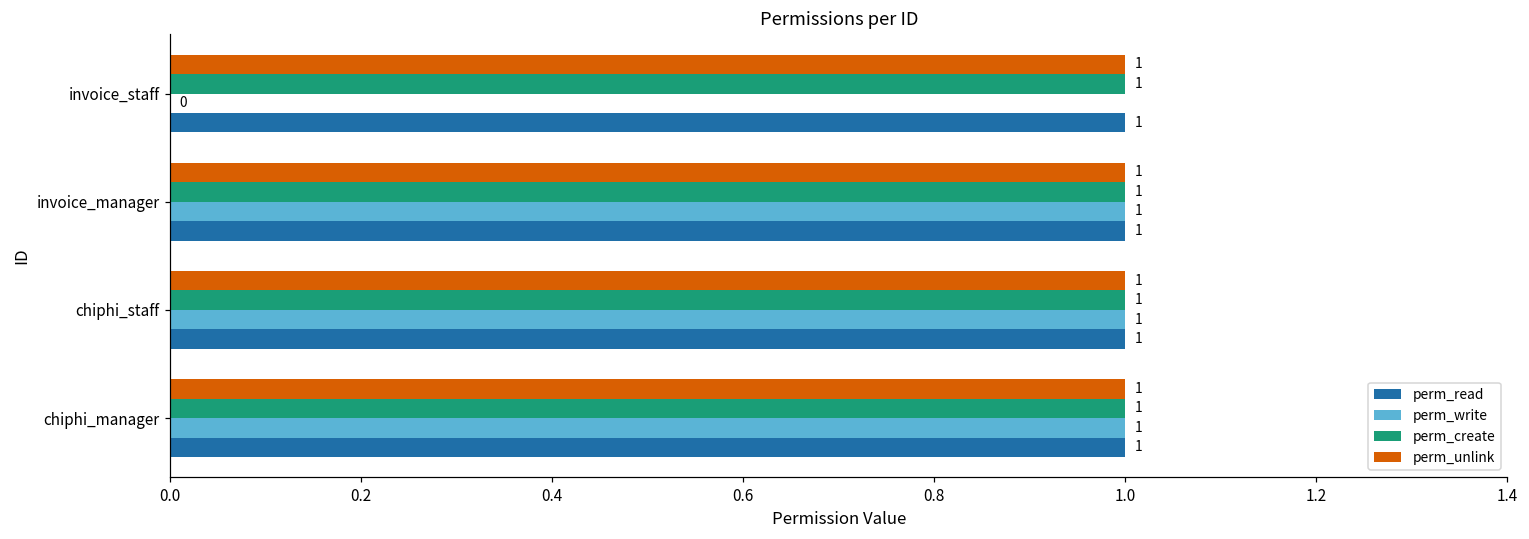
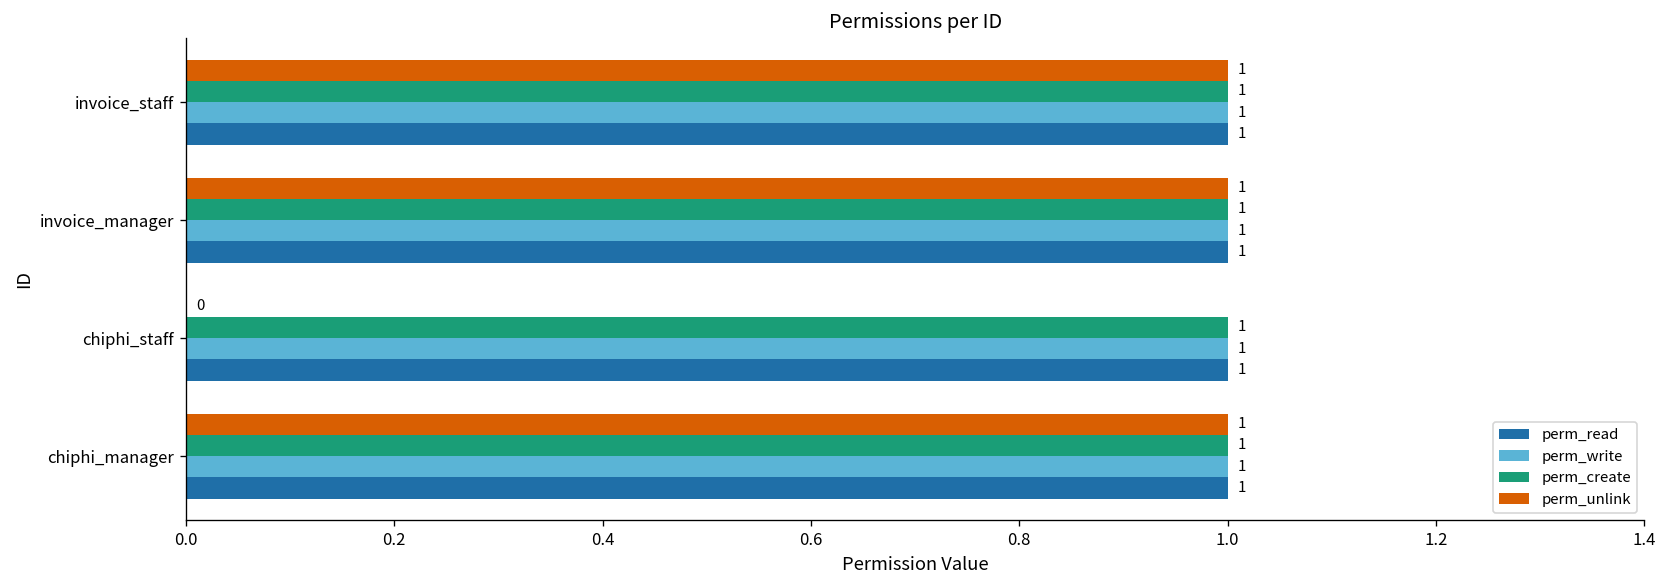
  {
    "perm_read": {
      "invoice_staff": 1,
      "invoice_manager": 1,
      "chiphi_staff": 1,
      "chiphi_manager": 1
    },
    "perm_write": {
-     "invoice_staff": 0,
+     "invoice_staff": 1,
      "invoice_manager": 1,
      "chiphi_staff": 1,
      "chiphi_manager": 1
    },
    "perm_create": {
      "invoice_staff": 1,
      "invoice_manager": 1,
      "chiphi_staff": 1,
      "chiphi_manager": 1
    },
    "perm_unlink": {
      "invoice_staff": 1,
      "invoice_manager": 1,
-     "chiphi_staff": 1,
+     "chiphi_staff": 0,
      "chiphi_manager": 1
    }
  }
